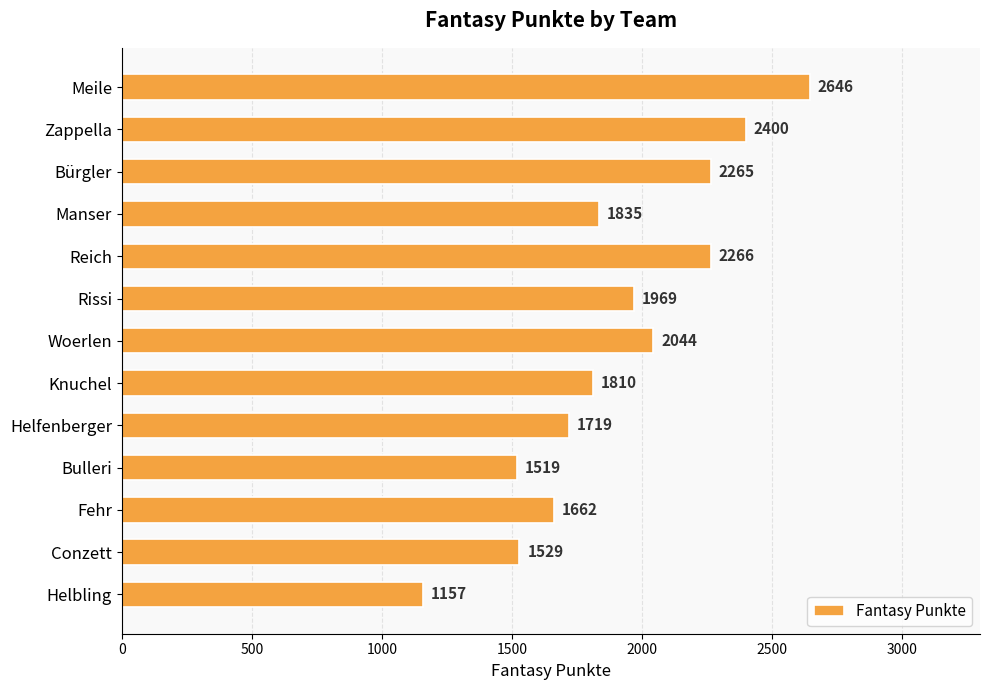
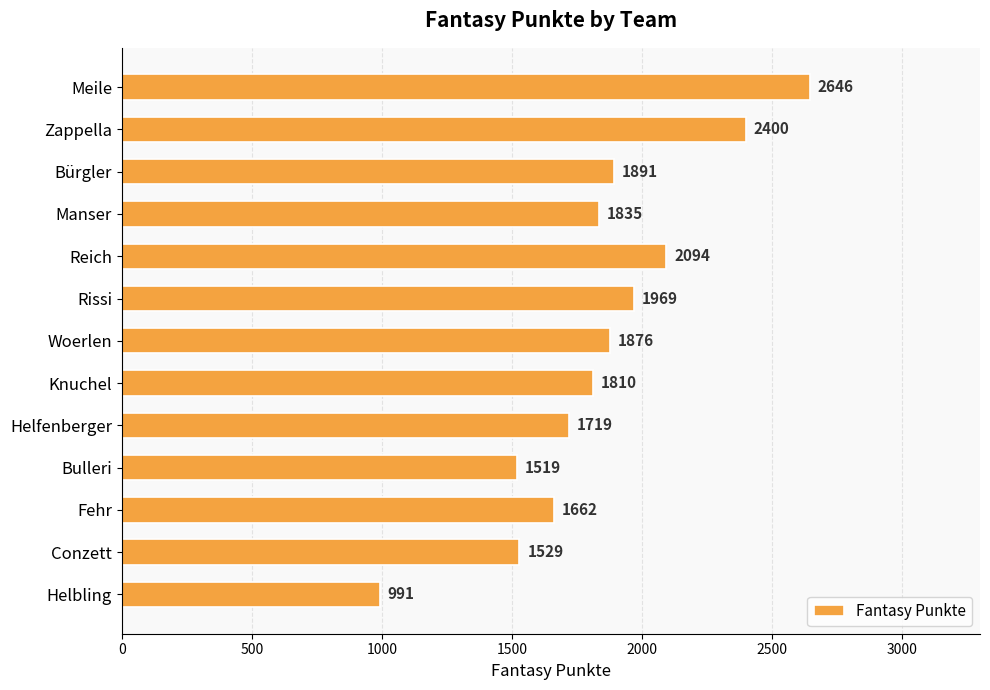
  {
    "Meile": 2646,
    "Zappella": 2400,
-   "Bürgler": 2265,
+   "Bürgler": 1891,
    "Manser": 1835,
-   "Reich": 2266,
+   "Reich": 2094,
    "Rissi": 1969,
-   "Woerlen": 2044,
+   "Woerlen": 1876,
    "Knuchel": 1810,
    "Helfenberger": 1719,
    "Bulleri": 1519,
    "Fehr": 1662,
    "Conzett": 1529,
-   "Helbling": 1157
+   "Helbling": 991
  }
